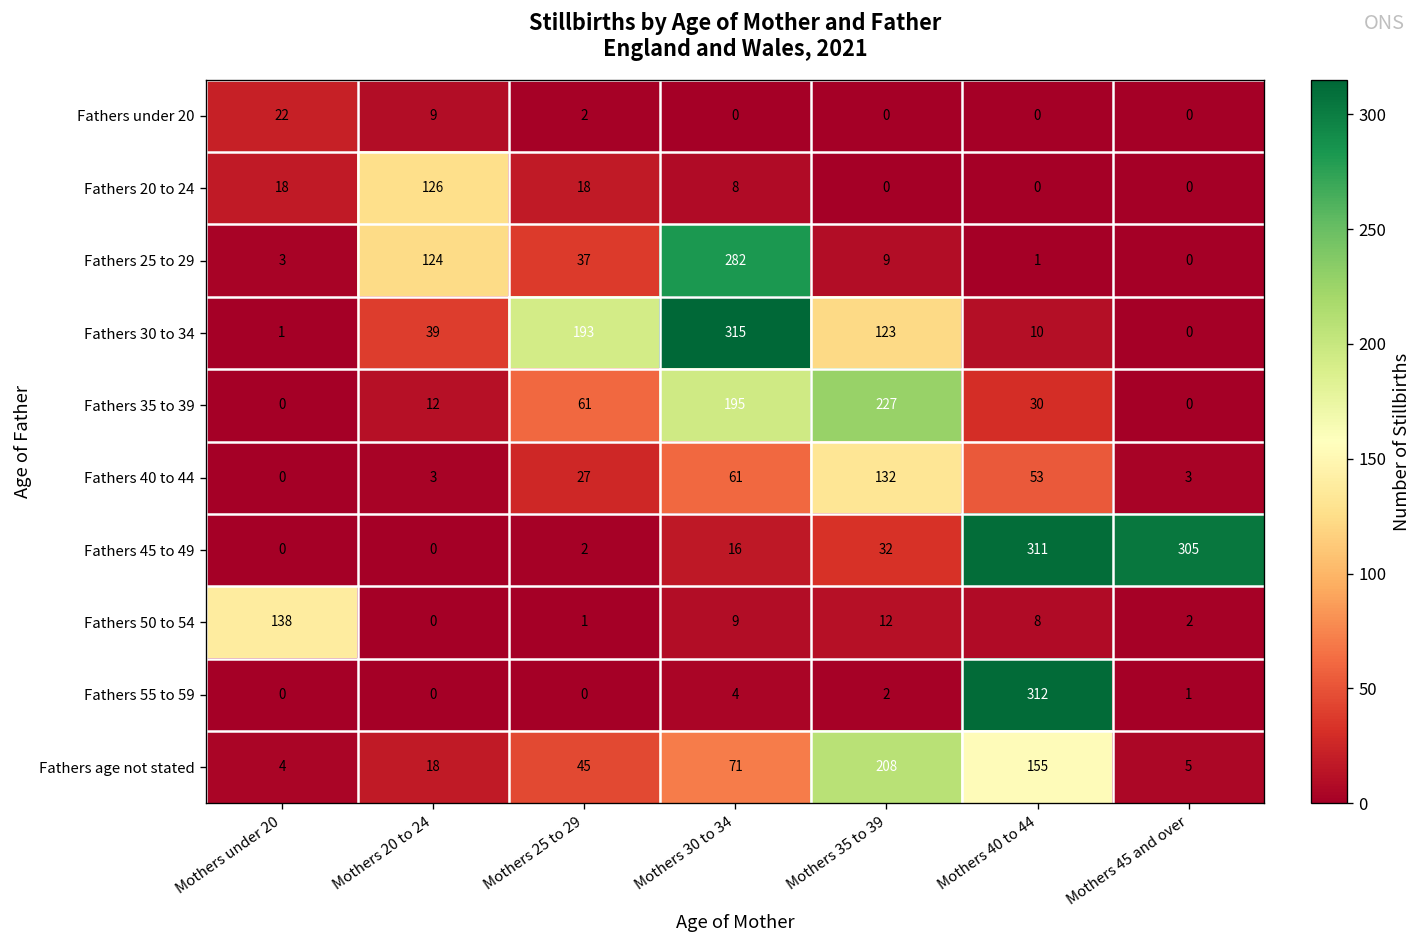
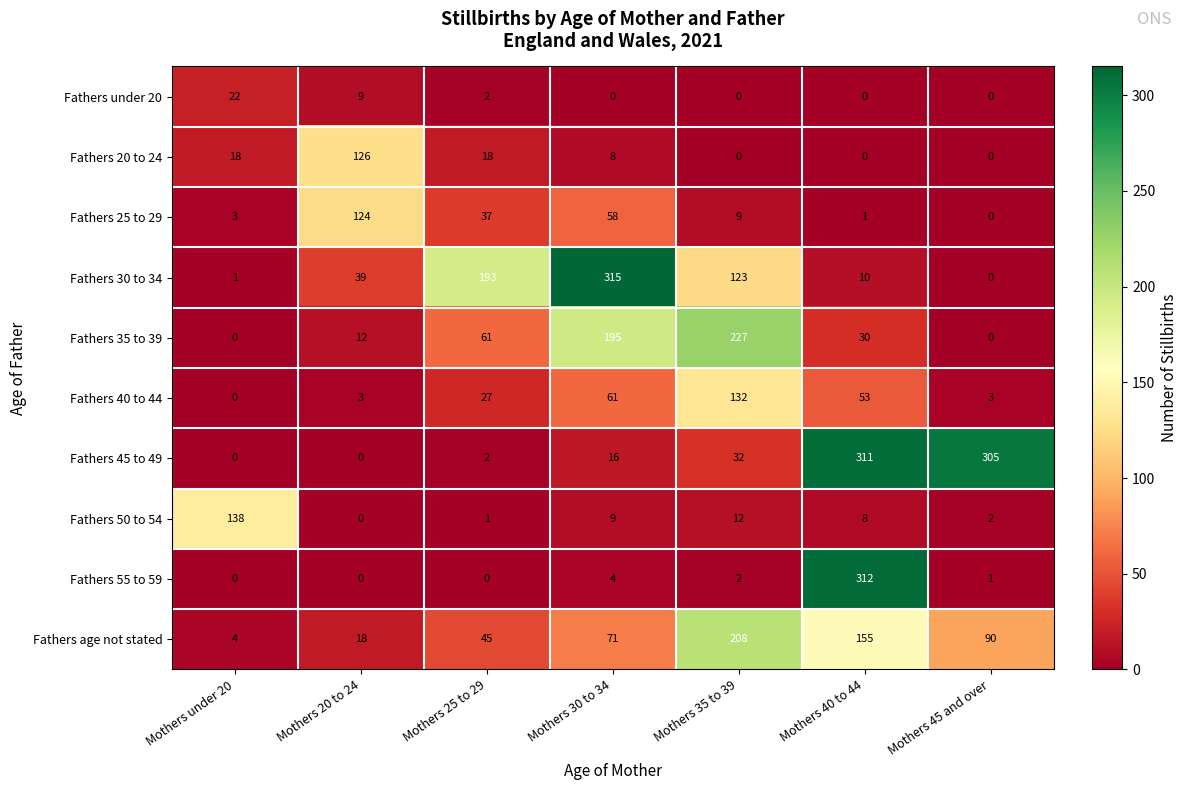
  {
    "Fathers under 20": {
      "Mothers under 20": 22,
      "Mothers 20 to 24": 9,
      "Mothers 25 to 29": 2,
      "Mothers 30 to 34": 0,
      "Mothers 35 to 39": 0,
      "Mothers 40 to 44": 0,
      "Mothers 45 and over": 0
    },
    "Fathers 20 to 24": {
      "Mothers under 20": 18,
      "Mothers 20 to 24": 126,
      "Mothers 25 to 29": 18,
      "Mothers 30 to 34": 8,
      "Mothers 35 to 39": 0,
      "Mothers 40 to 44": 0,
      "Mothers 45 and over": 0
    },
    "Fathers 25 to 29": {
      "Mothers under 20": 3,
      "Mothers 20 to 24": 124,
      "Mothers 25 to 29": 37,
-     "Mothers 30 to 34": 282,
+     "Mothers 30 to 34": 58,
      "Mothers 35 to 39": 9,
      "Mothers 40 to 44": 1,
      "Mothers 45 and over": 0
    },
    "Fathers 30 to 34": {
      "Mothers under 20": 1,
      "Mothers 20 to 24": 39,
      "Mothers 25 to 29": 193,
      "Mothers 30 to 34": 315,
      "Mothers 35 to 39": 123,
      "Mothers 40 to 44": 10,
      "Mothers 45 and over": 0
    },
    "Fathers 35 to 39": {
      "Mothers under 20": 0,
      "Mothers 20 to 24": 12,
      "Mothers 25 to 29": 61,
      "Mothers 30 to 34": 195,
      "Mothers 35 to 39": 227,
      "Mothers 40 to 44": 30,
      "Mothers 45 and over": 0
    },
    "Fathers 40 to 44": {
      "Mothers under 20": 0,
      "Mothers 20 to 24": 3,
      "Mothers 25 to 29": 27,
      "Mothers 30 to 34": 61,
      "Mothers 35 to 39": 132,
      "Mothers 40 to 44": 53,
      "Mothers 45 and over": 3
    },
    "Fathers 45 to 49": {
      "Mothers under 20": 0,
      "Mothers 20 to 24": 0,
      "Mothers 25 to 29": 2,
      "Mothers 30 to 34": 16,
      "Mothers 35 to 39": 32,
      "Mothers 40 to 44": 311,
      "Mothers 45 and over": 305
    },
    "Fathers 50 to 54": {
      "Mothers under 20": 138,
      "Mothers 20 to 24": 0,
      "Mothers 25 to 29": 1,
      "Mothers 30 to 34": 9,
      "Mothers 35 to 39": 12,
      "Mothers 40 to 44": 8,
      "Mothers 45 and over": 2
    },
    "Fathers 55 to 59": {
      "Mothers under 20": 0,
      "Mothers 20 to 24": 0,
      "Mothers 25 to 29": 0,
      "Mothers 30 to 34": 4,
      "Mothers 35 to 39": 2,
      "Mothers 40 to 44": 312,
      "Mothers 45 and over": 1
    },
    "Fathers age not stated": {
      "Mothers under 20": 4,
      "Mothers 20 to 24": 18,
      "Mothers 25 to 29": 45,
      "Mothers 30 to 34": 71,
      "Mothers 35 to 39": 208,
      "Mothers 40 to 44": 155,
-     "Mothers 45 and over": 5
+     "Mothers 45 and over": 90
    }
  }
